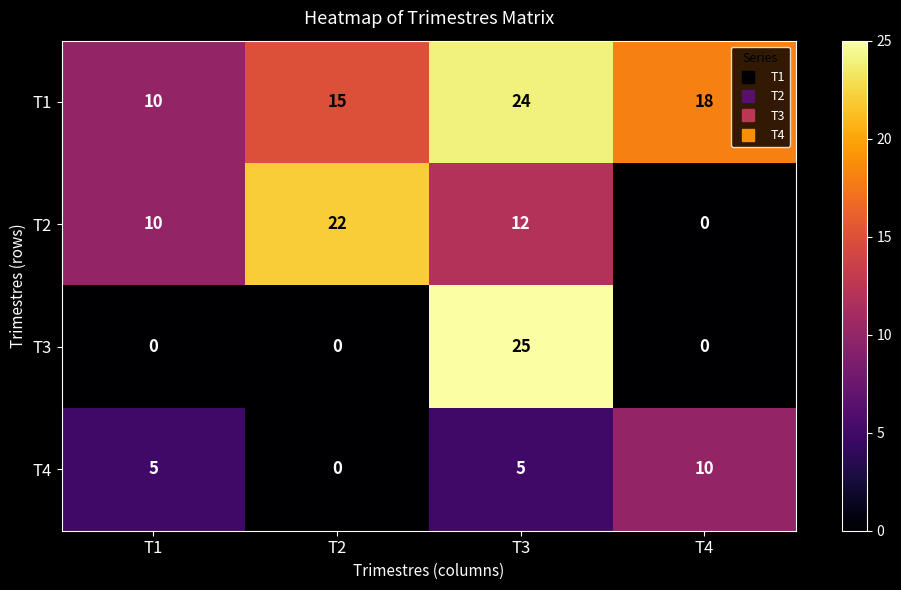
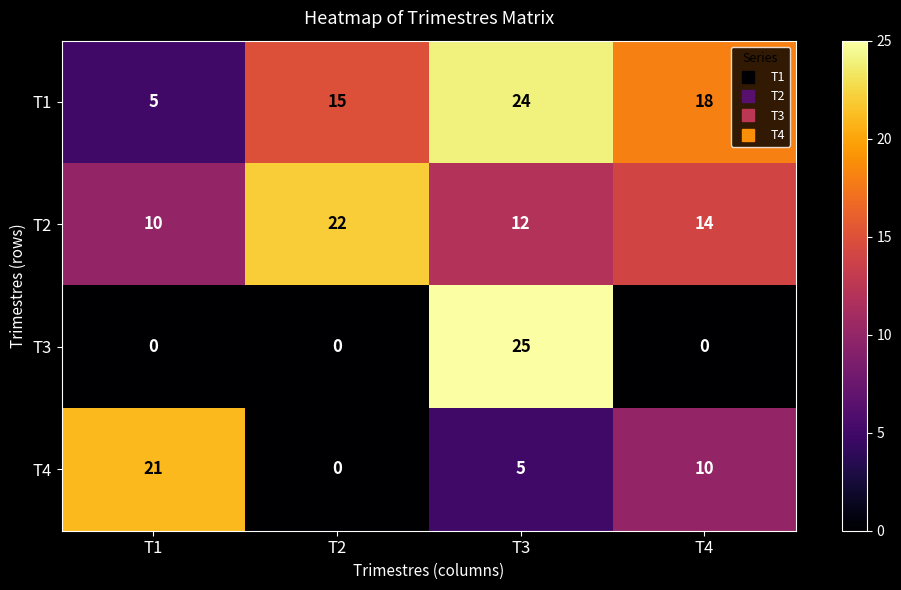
  {
    "T1": {
-     "T1": 10,
+     "T1": 5,
      "T2": 15,
      "T3": 24,
      "T4": 18
    },
    "T2": {
      "T1": 10,
      "T2": 22,
      "T3": 12,
-     "T4": 0
+     "T4": 14
    },
    "T3": {
      "T1": 0,
      "T2": 0,
      "T3": 25,
      "T4": 0
    },
    "T4": {
-     "T1": 5,
+     "T1": 21,
      "T2": 0,
      "T3": 5,
      "T4": 10
    }
  }
